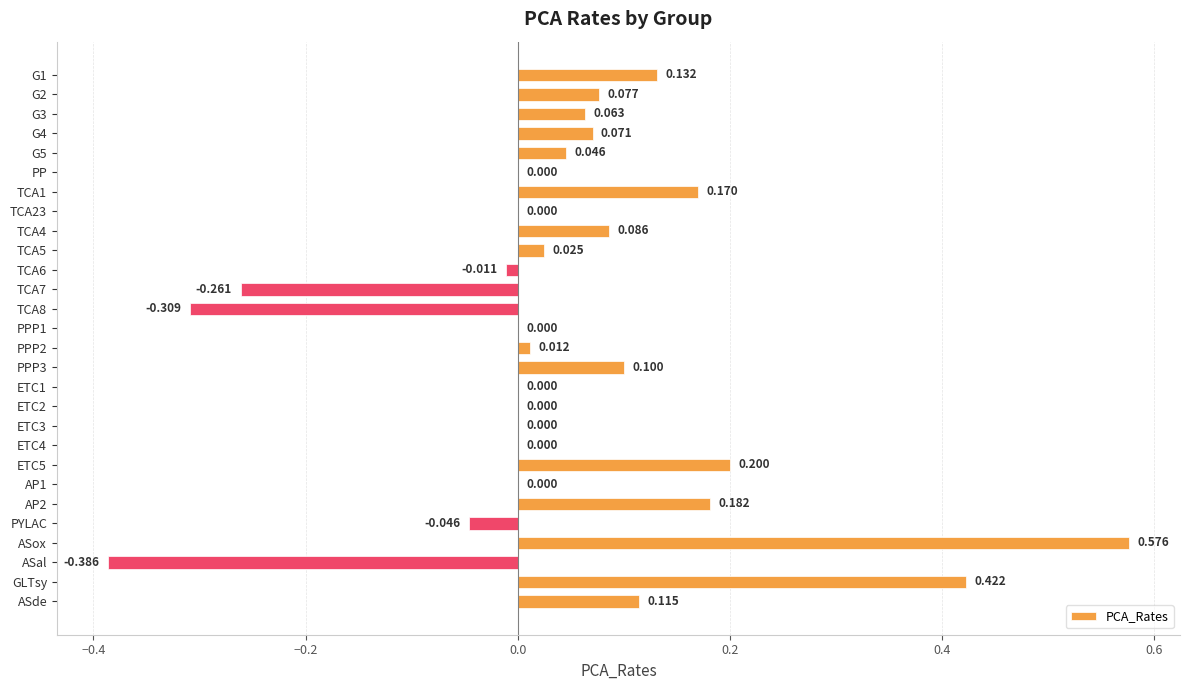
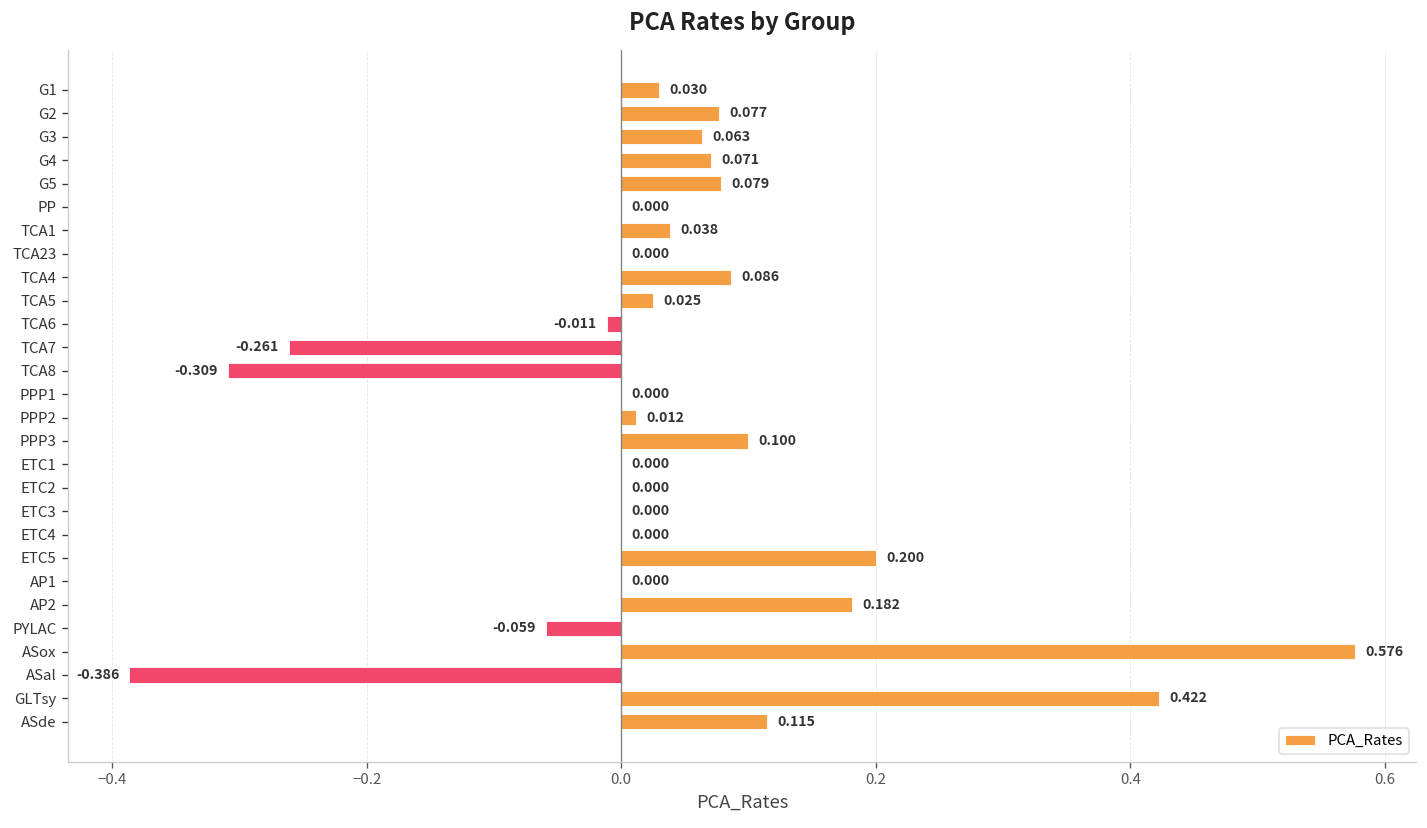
  {
-   "G1": 0.132,
+   "G1": 0.030,
    "G2": 0.077,
    "G3": 0.063,
    "G4": 0.071,
-   "G5": 0.046,
+   "G5": 0.079,
    "PP": 0.000,
-   "TCA1": 0.170,
+   "TCA1": 0.038,
    "TCA23": 0.000,
    "TCA4": 0.086,
    "TCA5": 0.025,
    "TCA6": -0.011,
    "TCA7": -0.261,
    "TCA8": -0.309,
    "PPP1": 0.000,
    "PPP2": 0.012,
    "PPP3": 0.100,
    "ETC1": 0.000,
    "ETC2": 0.000,
    "ETC3": 0.000,
    "ETC4": 0.000,
    "ETC5": 0.200,
    "AP1": 0.000,
    "AP2": 0.182,
-   "PYLAC": -0.046,
+   "PYLAC": -0.059,
    "ASox": 0.576,
    "ASal": -0.386,
    "GLTsy": 0.422,
    "ASde": 0.115
  }
